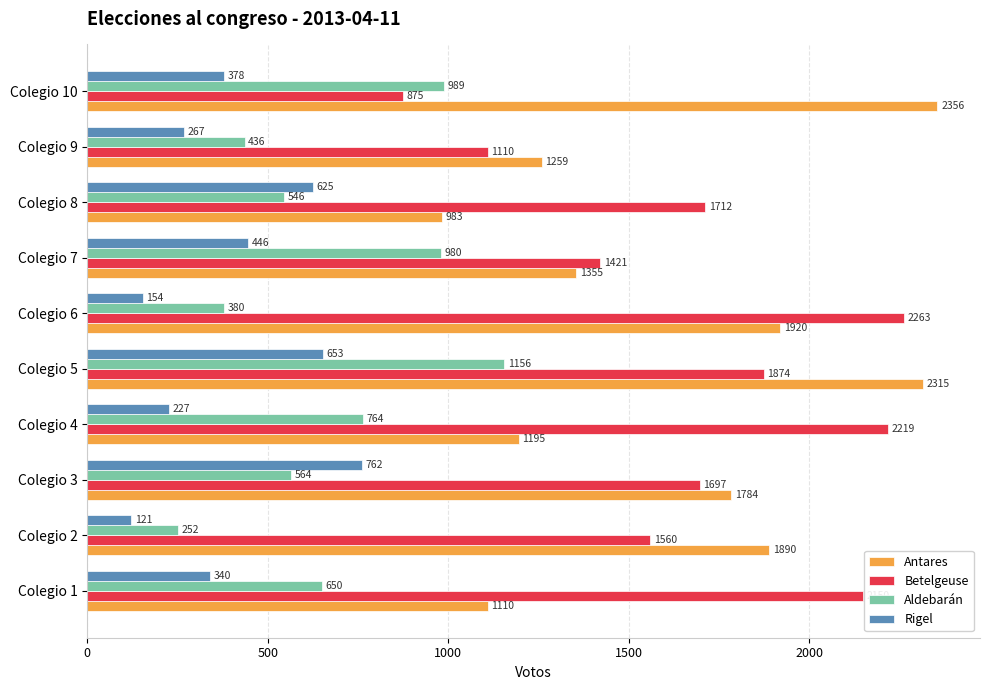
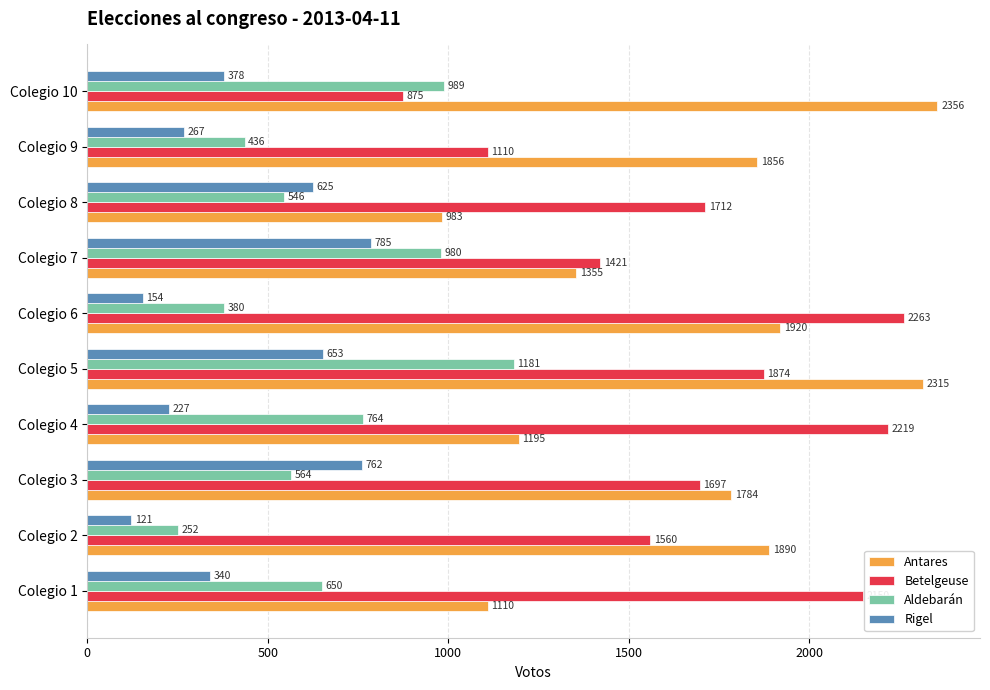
  {
    "Antares": {
      "Colegio 10": 2356,
-     "Colegio 9": 1259,
+     "Colegio 9": 1856,
      "Colegio 8": 983,
      "Colegio 7": 1355,
      "Colegio 6": 1920,
      "Colegio 5": 2315,
      "Colegio 4": 1195,
      "Colegio 3": 1784,
      "Colegio 2": 1890,
      "Colegio 1": 1110
    },
    "Betelgeuse": {
      "Colegio 10": 875,
      "Colegio 9": 1110,
      "Colegio 8": 1712,
      "Colegio 7": 1421,
      "Colegio 6": 2263,
      "Colegio 5": 1874,
      "Colegio 4": 2219,
      "Colegio 3": 1697,
      "Colegio 2": 1560
    },
    "Aldebarán": {
      "Colegio 10": 989,
      "Colegio 9": 436,
      "Colegio 8": 546,
      "Colegio 7": 980,
      "Colegio 6": 380,
-     "Colegio 5": 1156,
+     "Colegio 5": 1181,
      "Colegio 4": 764,
      "Colegio 3": 564,
      "Colegio 2": 252,
      "Colegio 1": 650
    },
    "Rigel": {
      "Colegio 10": 378,
      "Colegio 9": 267,
      "Colegio 8": 625,
-     "Colegio 7": 446,
+     "Colegio 7": 785,
      "Colegio 6": 154,
      "Colegio 5": 653,
      "Colegio 4": 227,
      "Colegio 3": 762,
      "Colegio 2": 121,
      "Colegio 1": 340
    }
  }
